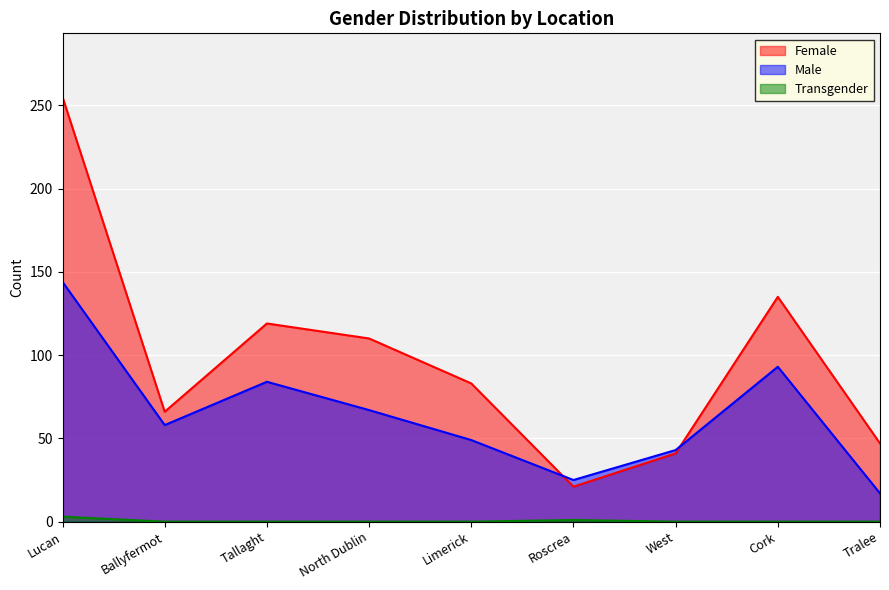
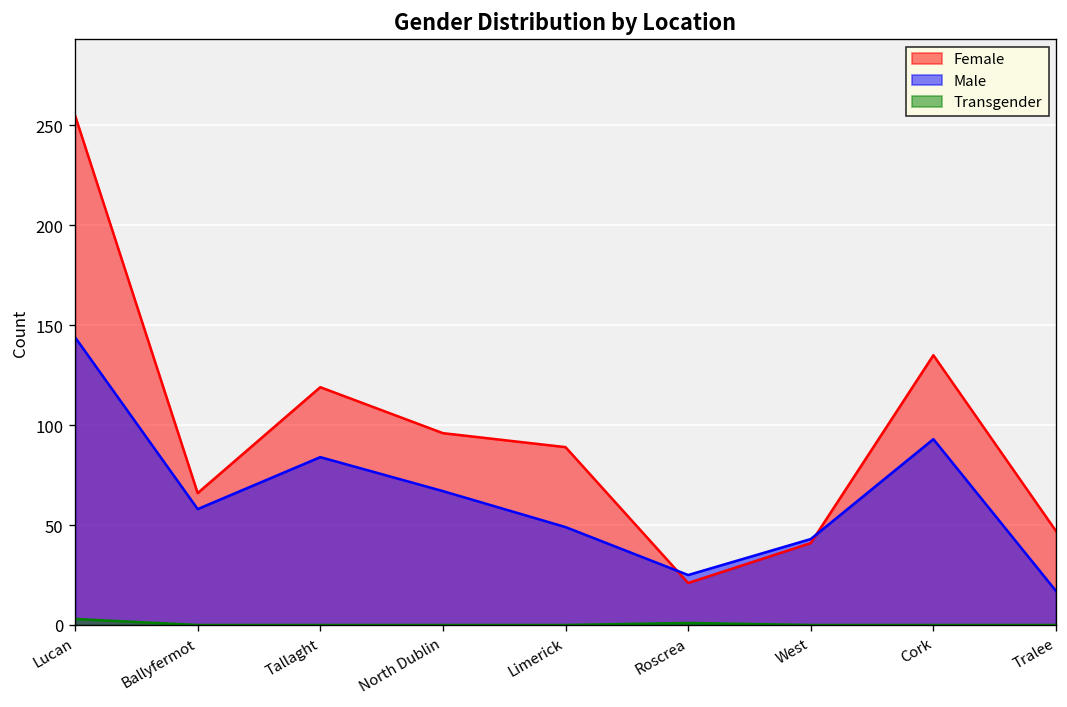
  {
    "Female": {
      "Lucan": 255,
      "Ballyfermot": 66,
      "Tallaght": 119,
-     "North Dublin": 110,
-     "Limerick": 83,
+     "North Dublin": 96,
+     "Limerick": 89,
      "Roscrea": 21,
      "West": 41,
      "Cork": 135,
      "Tralee": 47
    },
    "Male": {
      "Lucan": 144,
      "Ballyfermot": 58,
      "Tallaght": 84,
      "North Dublin": 67,
      "Limerick": 49,
      "Roscrea": 25,
      "West": 43,
      "Cork": 93,
      "Tralee": 17
    },
    "Transgender": {
      "Lucan": 3,
      "Ballyfermot": 0,
      "Tallaght": 0,
      "North Dublin": 0,
      "Limerick": 0,
      "Roscrea": 1,
      "West": 0,
      "Cork": 0,
      "Tralee": 0
    }
  }
